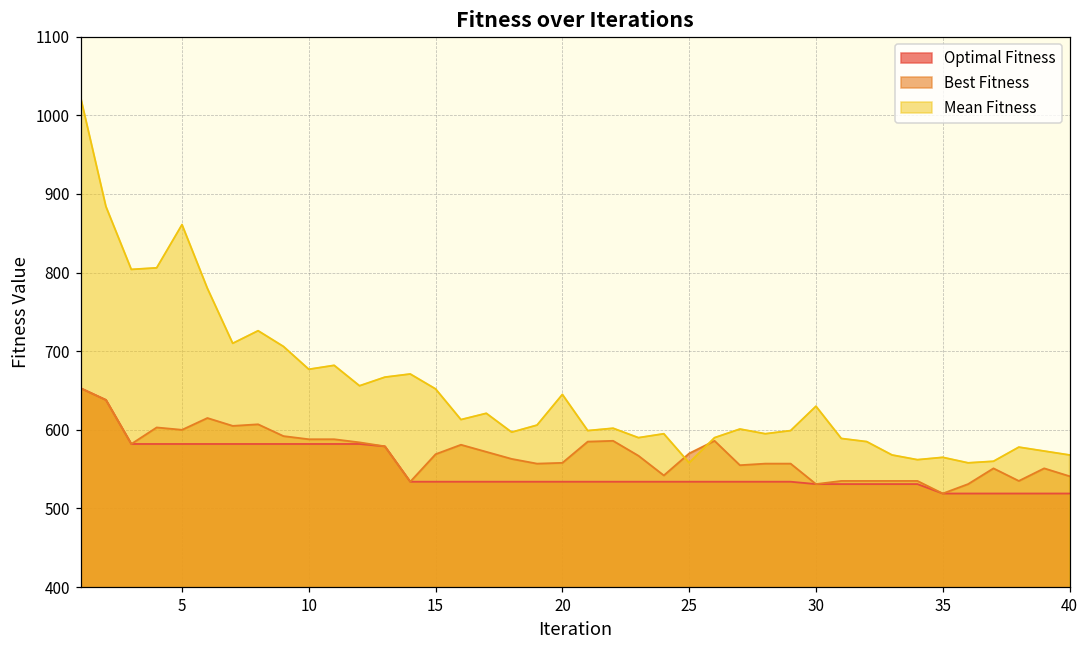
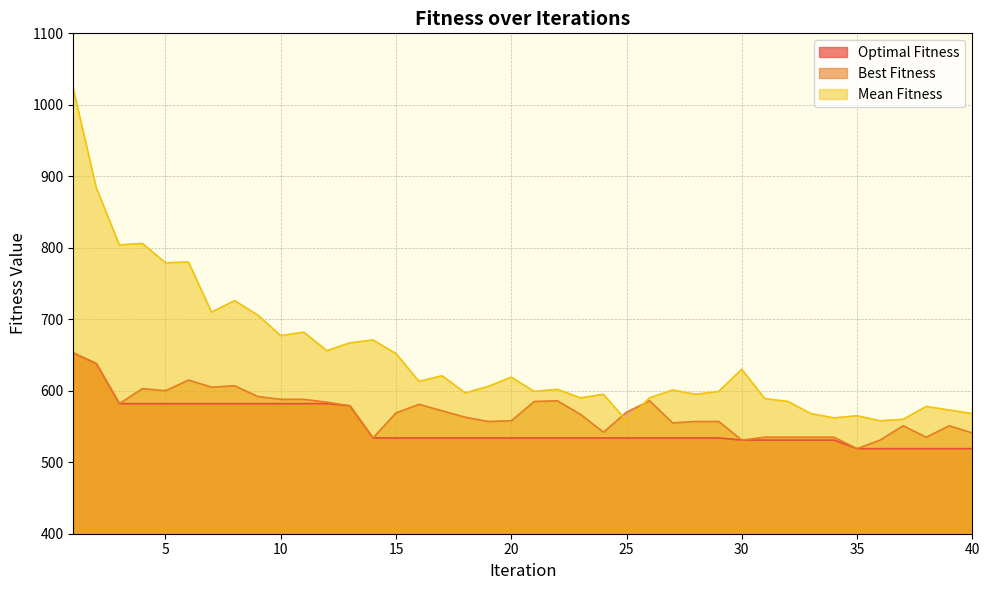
  {
    "Mean Fitness": {
-     "5": 860,
+     "5": 780,
      "10": 680,
      "15": 650,
-     "20": 650,
+     "20": 620,
      "25": 560,
      "30": 630,
      "35": 570,
      "40": 570
    }
  }
